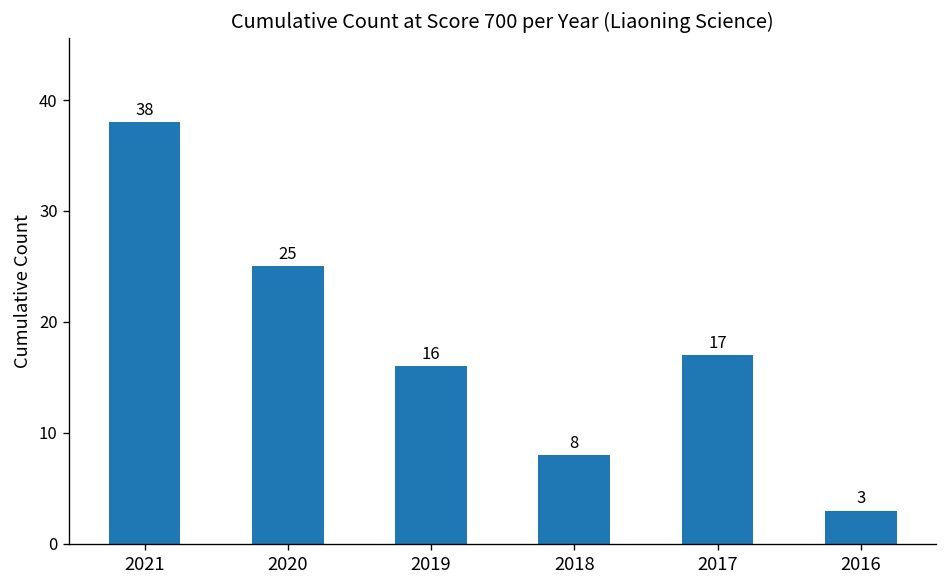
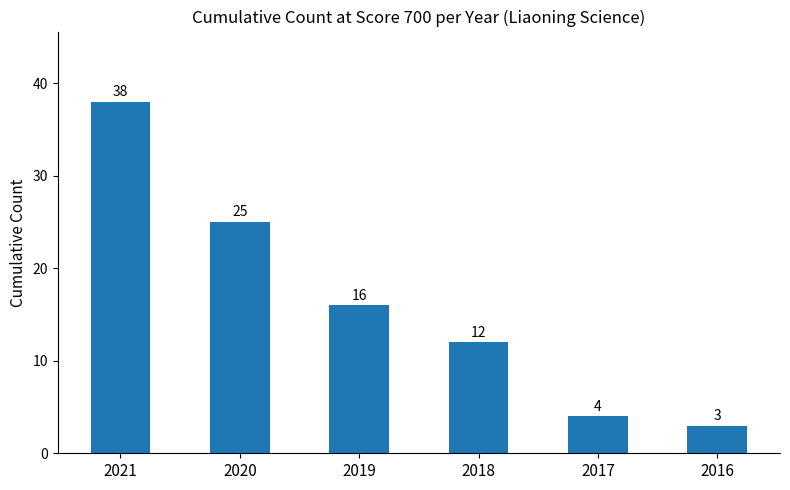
  {
    "2021": 38,
    "2020": 25,
    "2019": 16,
-   "2018": 8,
-   "2017": 17,
+   "2018": 12,
+   "2017": 4,
    "2016": 3
  }
